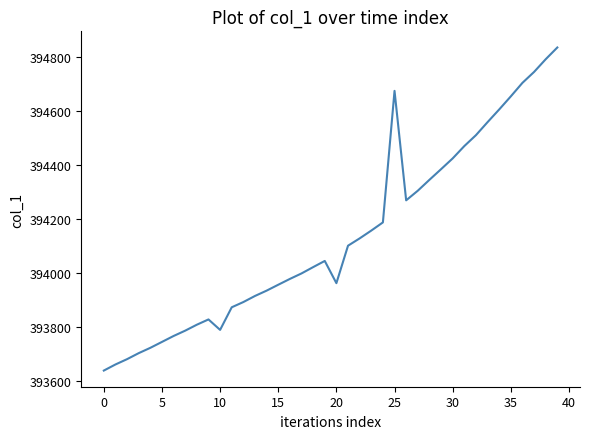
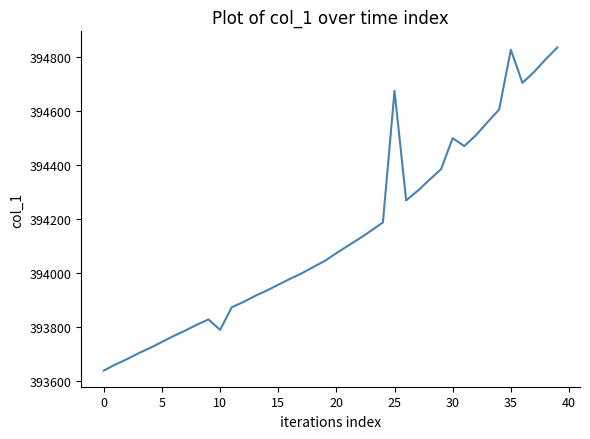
  {
    "0": 393640,
    "5": 393750,
    "10": 393790,
    "15": 393960,
-   "20": 393960,
+   "20": 394070,
    "25": 394670,
-   "30": 394420,
-   "35": 394650
+   "30": 394500,
+   "35": 394830
  }
